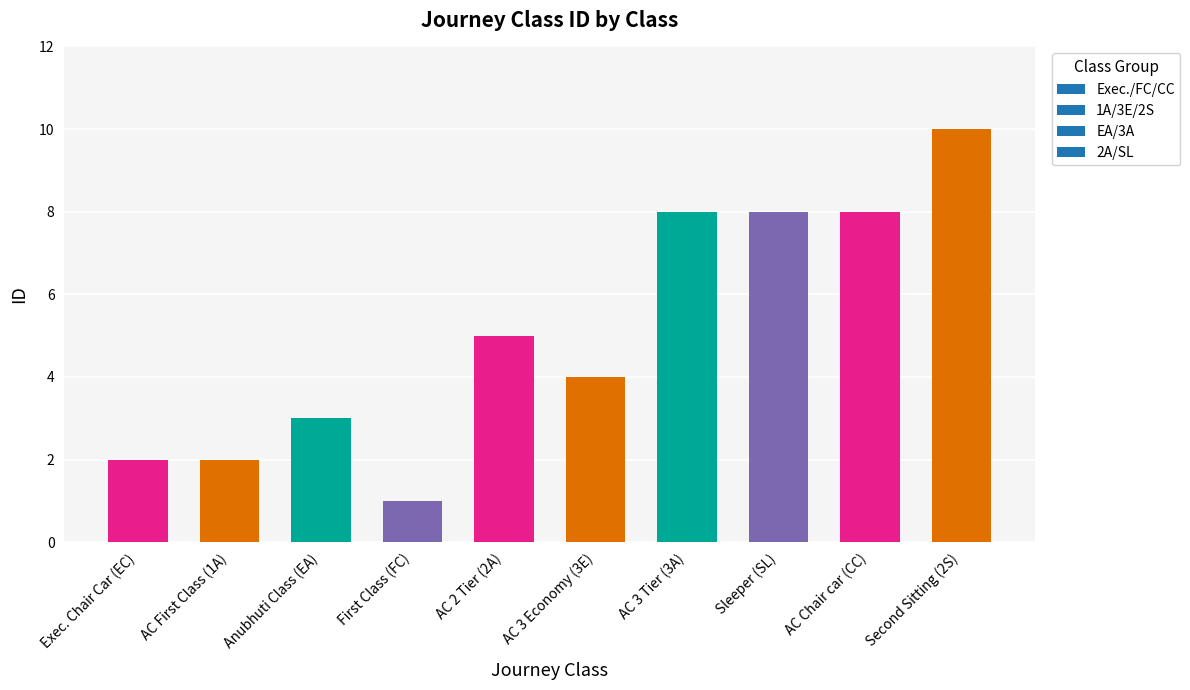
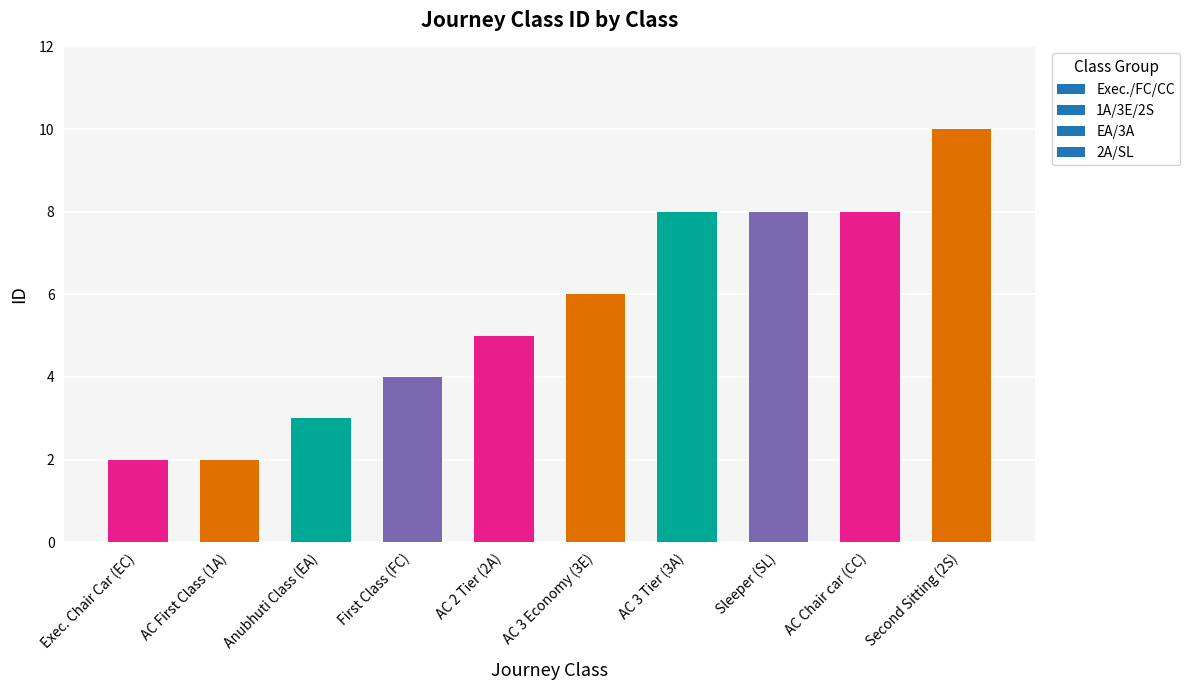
  {
    "Exec. Chair Car (EC)": 2,
    "AC First Class (1A)": 2,
    "Anubhuti Class (EA)": 3,
-   "First Class (FC)": 1,
+   "First Class (FC)": 4,
    "AC 2 Tier (2A)": 5,
-   "AC 3 Economy (3E)": 4,
+   "AC 3 Economy (3E)": 6,
    "AC 3 Tier (3A)": 8,
    "Sleeper (SL)": 8,
    "AC Chair car (CC)": 8,
    "Second Sitting (2S)": 10
  }
